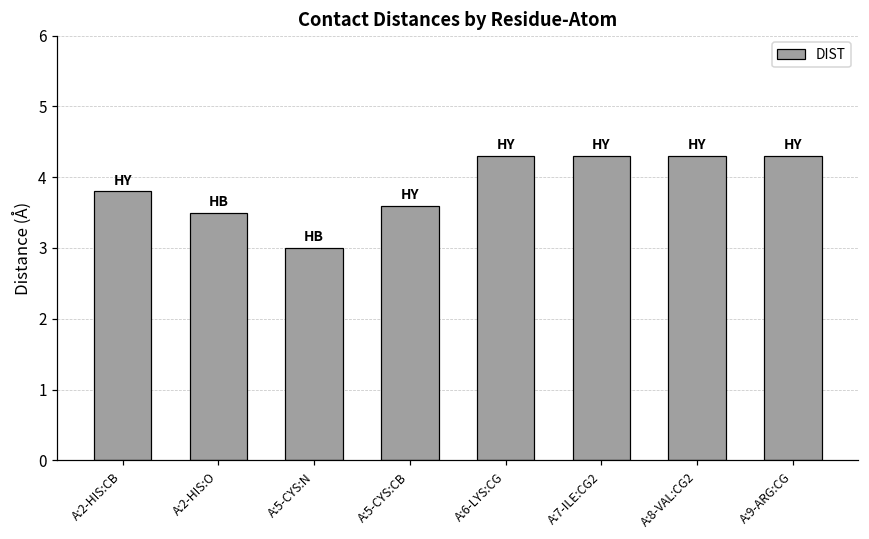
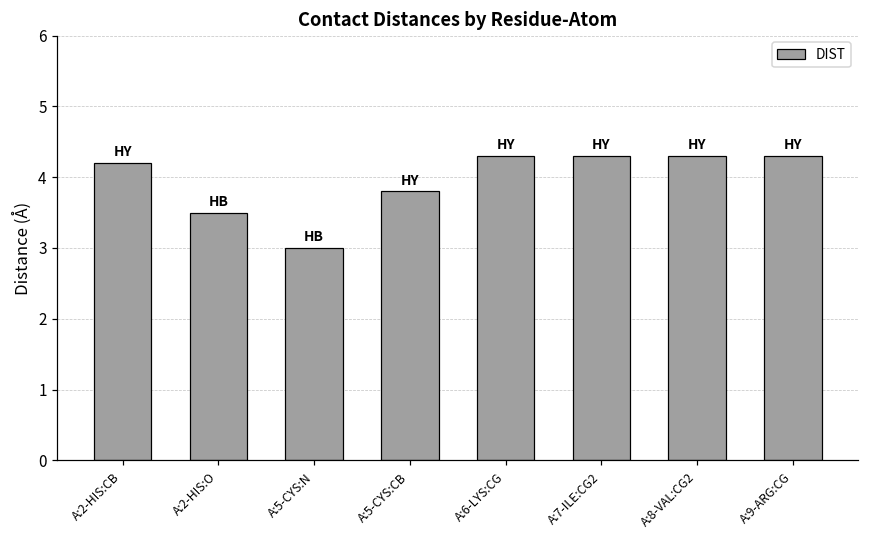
  {
-   "A:2-HIS:CB": 3.8,
+   "A:2-HIS:CB": 4.2,
    "A:2-HIS:O": 3.5,
    "A:5-CYS:N": 3.0,
-   "A:5-CYS:CB": 3.6,
+   "A:5-CYS:CB": 3.8,
    "A:6-LYS:CG": 4.3,
    "A:7-ILE:CG2": 4.3,
    "A:8-VAL:CG2": 4.3,
    "A:9-ARG:CG": 4.3
  }
